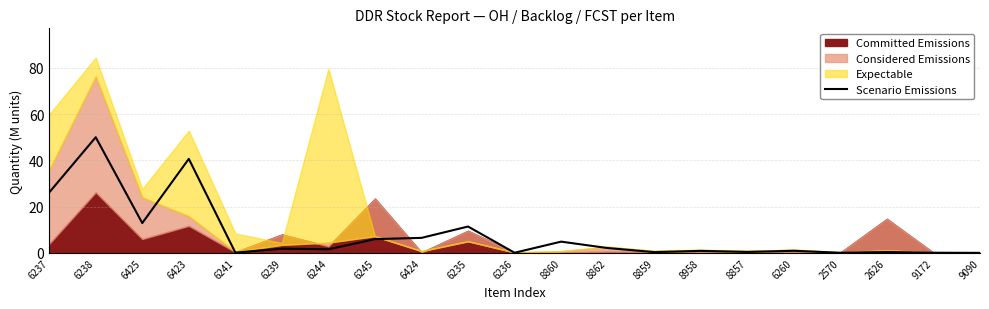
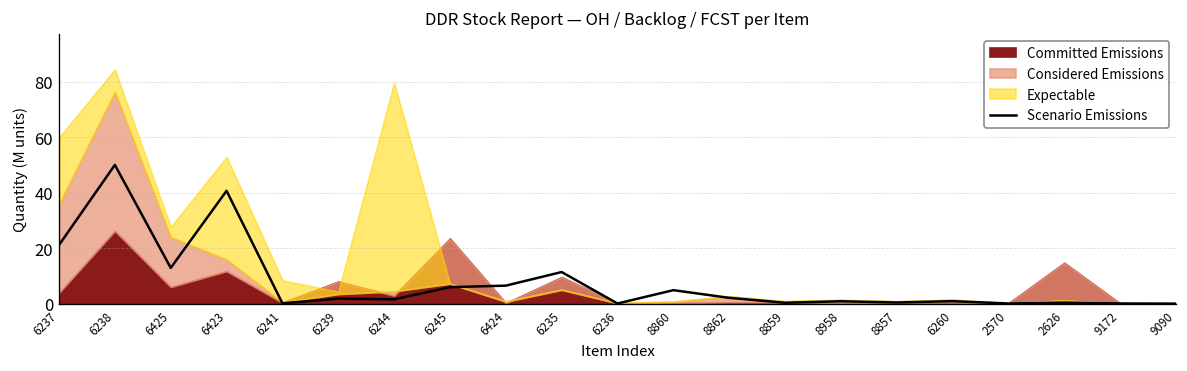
  {
    "Scenario Emissions": {
-     "6237": 26,
+     "6237": 21,
      "6238": 50,
      "6425": 13,
      "6423": 41,
      "6239": 2,
      "6244": 2,
      "6245": 6,
      "6424": 7,
      "6235": 11,
      "8860": 5
    },
    "Committed Emissions": {
      "6237": 4,
      "6238": 26,
      "6425": 6,
      "6423": 12,
      "6244": 3
    },
    "Considered Emissions": {
      "6237": 32,
      "6238": 50,
      "6425": 18,
      "6423": 4,
      "6244": 2
    },
    "Expectable": {
      "6237": 24,
      "6238": 8,
      "6425": 4,
      "6423": 37,
      "6241": 8,
      "6244": 75
    }
  }
